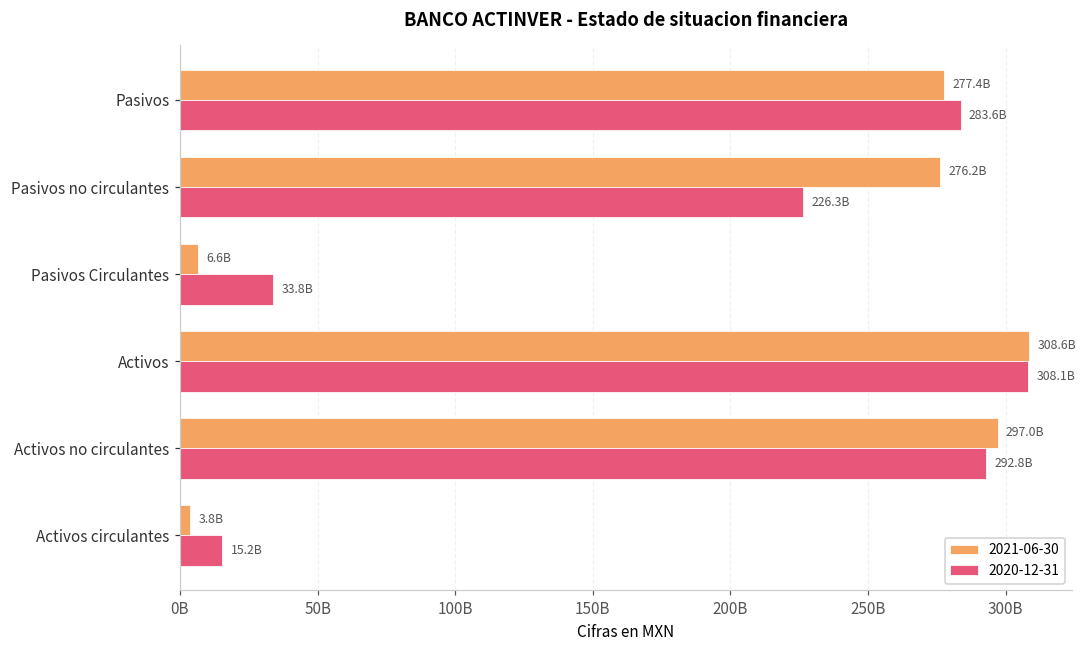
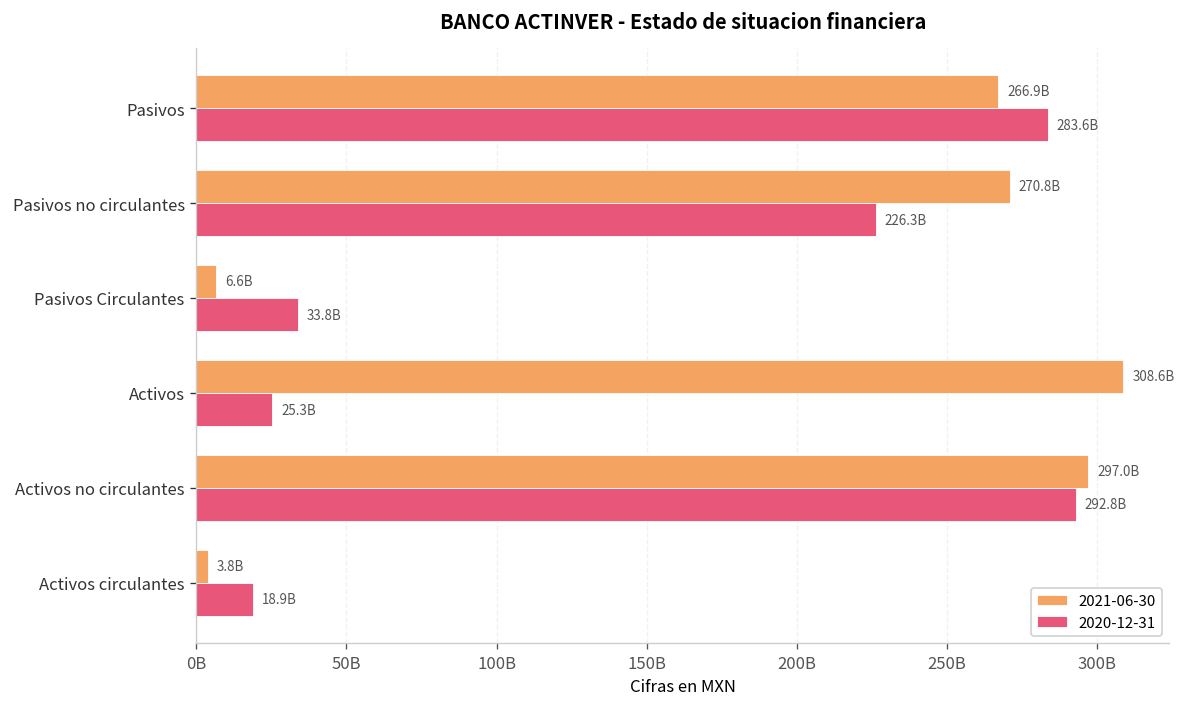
  {
    "2021-06-30": {
-     "Pasivos": "277.4B",
-     "Pasivos no circulantes": "276.2B",
+     "Pasivos": "266.9B",
+     "Pasivos no circulantes": "270.8B",
      "Pasivos Circulantes": "6.6B",
      "Activos": "308.6B",
      "Activos no circulantes": "297.0B",
      "Activos circulantes": "3.8B"
    },
    "2020-12-31": {
      "Pasivos": "283.6B",
      "Pasivos no circulantes": "226.3B",
      "Pasivos Circulantes": "33.8B",
-     "Activos": "308.1B",
+     "Activos": "25.3B",
      "Activos no circulantes": "292.8B",
-     "Activos circulantes": "15.2B"
+     "Activos circulantes": "18.9B"
    }
  }
